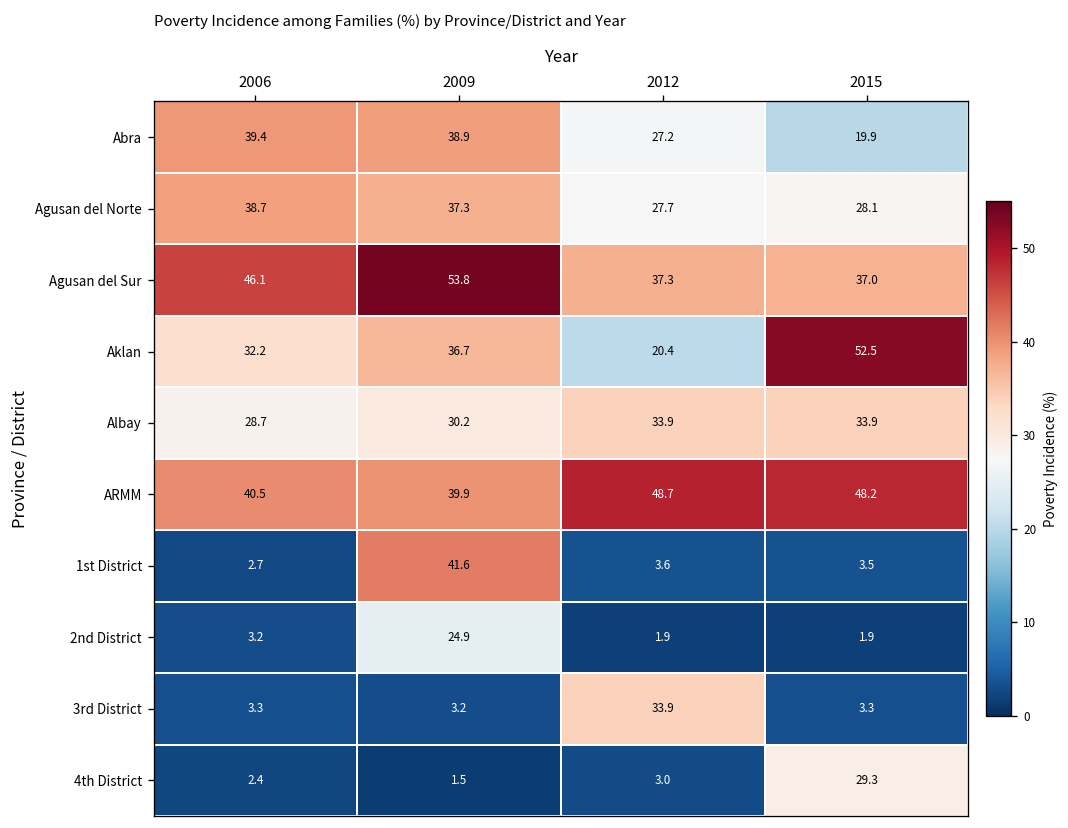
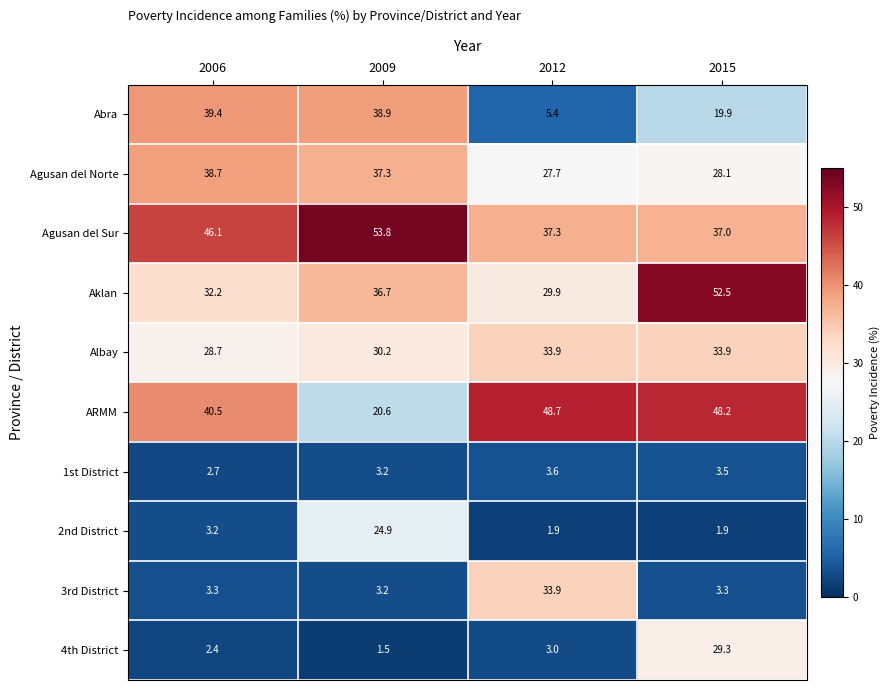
  {
    "Abra": {
      "2006": 39.4,
      "2009": 38.9,
-     "2012": 27.2,
+     "2012": 5.4,
      "2015": 19.9
    },
    "Agusan del Norte": {
      "2006": 38.7,
      "2009": 37.3,
      "2012": 27.7,
      "2015": 28.1
    },
    "Agusan del Sur": {
      "2006": 46.1,
      "2009": 53.8,
      "2012": 37.3,
      "2015": 37.0
    },
    "Aklan": {
      "2006": 32.2,
      "2009": 36.7,
-     "2012": 20.4,
+     "2012": 29.9,
      "2015": 52.5
    },
    "Albay": {
      "2006": 28.7,
      "2009": 30.2,
      "2012": 33.9,
      "2015": 33.9
    },
    "ARMM": {
      "2006": 40.5,
-     "2009": 39.9,
+     "2009": 20.6,
      "2012": 48.7,
      "2015": 48.2
    },
    "1st District": {
      "2006": 2.7,
-     "2009": 41.6,
+     "2009": 3.2,
      "2012": 3.6,
      "2015": 3.5
    },
    "2nd District": {
      "2006": 3.2,
      "2009": 24.9,
      "2012": 1.9,
      "2015": 1.9
    },
    "3rd District": {
      "2006": 3.3,
      "2009": 3.2,
      "2012": 33.9,
      "2015": 3.3
    },
    "4th District": {
      "2006": 2.4,
      "2009": 1.5,
      "2012": 3.0,
      "2015": 29.3
    }
  }
